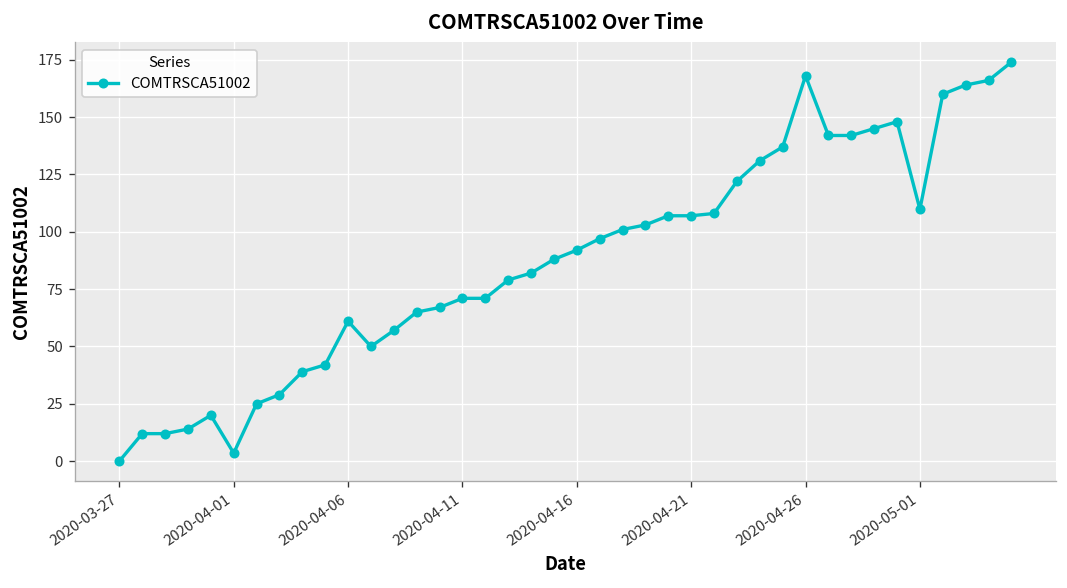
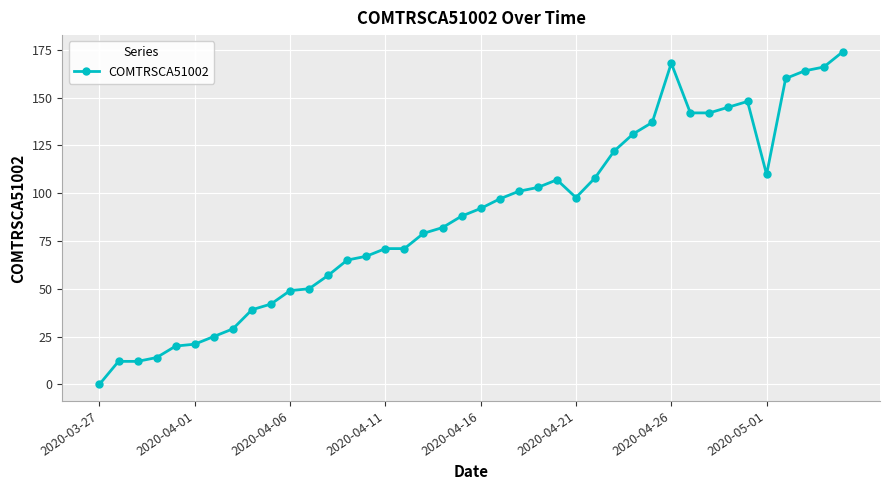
  {
    "2020-03-27": 0,
-   "2020-04-01": 4,
-   "2020-04-06": 61,
+   "2020-04-01": 21,
+   "2020-04-06": 49,
    "2020-04-11": 71,
    "2020-04-16": 92,
-   "2020-04-21": 107,
+   "2020-04-21": 98,
    "2020-04-26": 168,
    "2020-05-01": 110
  }
